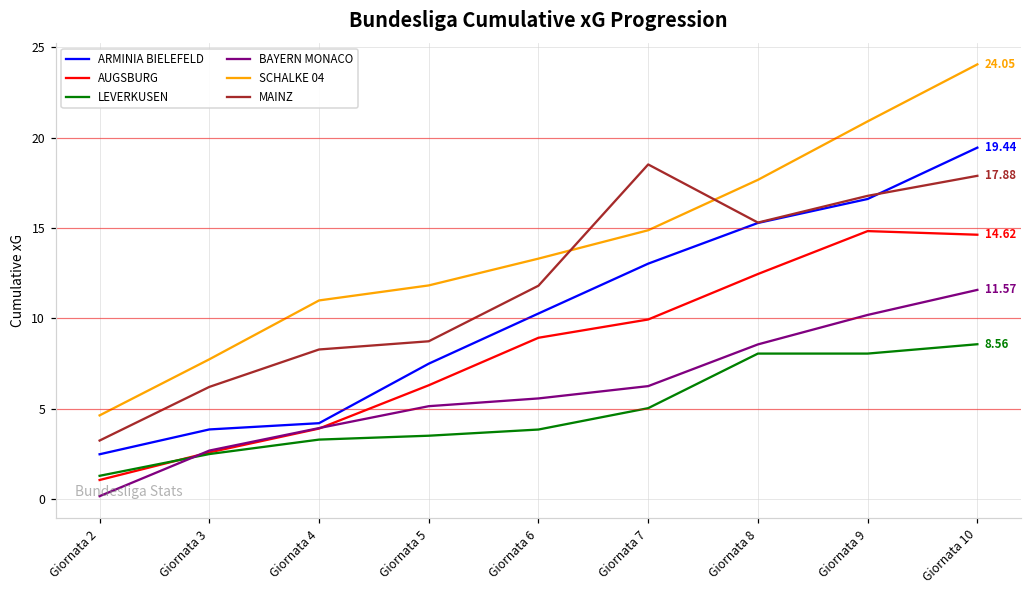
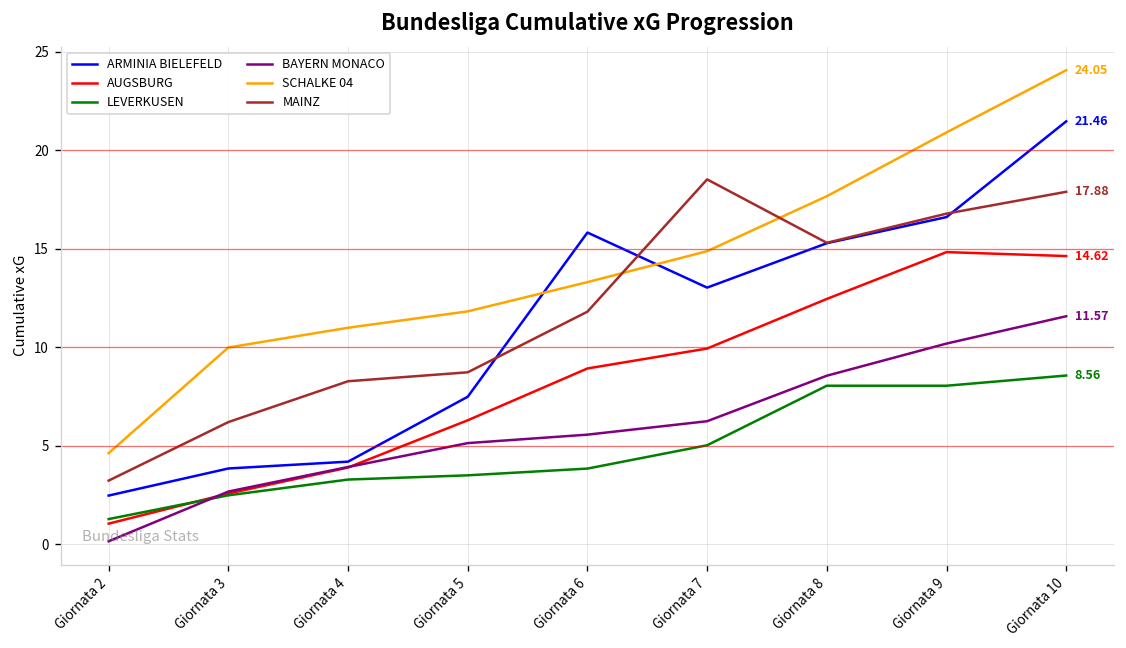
  {
    "ARMINIA BIELEFELD": {
-     "Giornata 6": 10.3,
-     "Giornata 10": 19.44
+     "Giornata 6": 15.8,
+     "Giornata 10": 21.46
    },
    "AUGSBURG": {
      "Giornata 10": 14.62
    },
    "LEVERKUSEN": {
      "Giornata 10": 8.56
    },
    "BAYERN MONACO": {
      "Giornata 10": 11.57
    },
    "SCHALKE 04": {
      "Giornata 2": 4.6,
-     "Giornata 3": 7.7,
+     "Giornata 3": 10.0,
      "Giornata 4": 11.0,
      "Giornata 5": 11.8,
      "Giornata 6": 13.3,
      "Giornata 7": 14.9,
      "Giornata 8": 17.7,
      "Giornata 9": 20.9
    },
    "MAINZ": {
      "Giornata 10": 17.88
    }
  }
